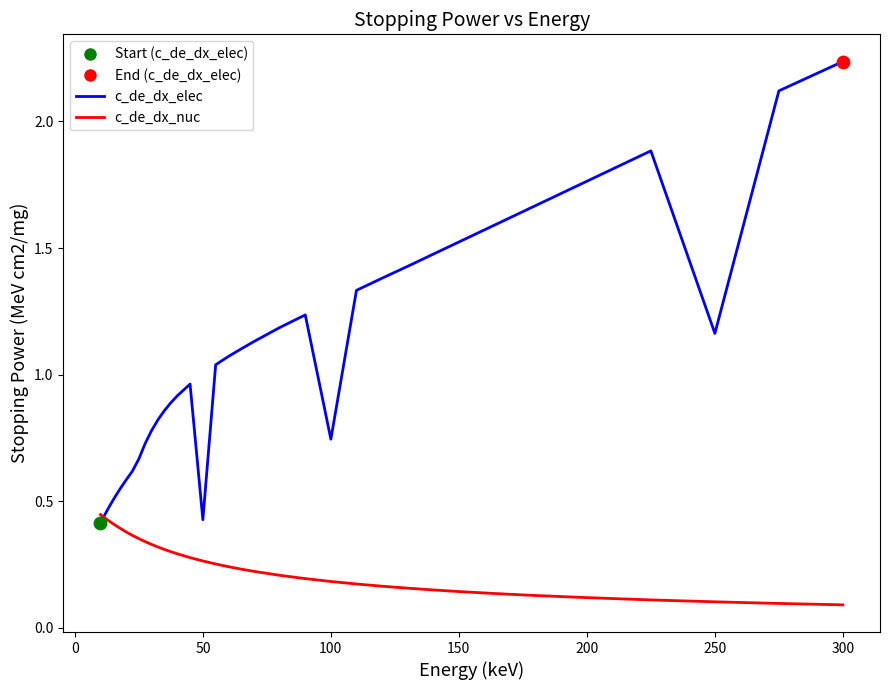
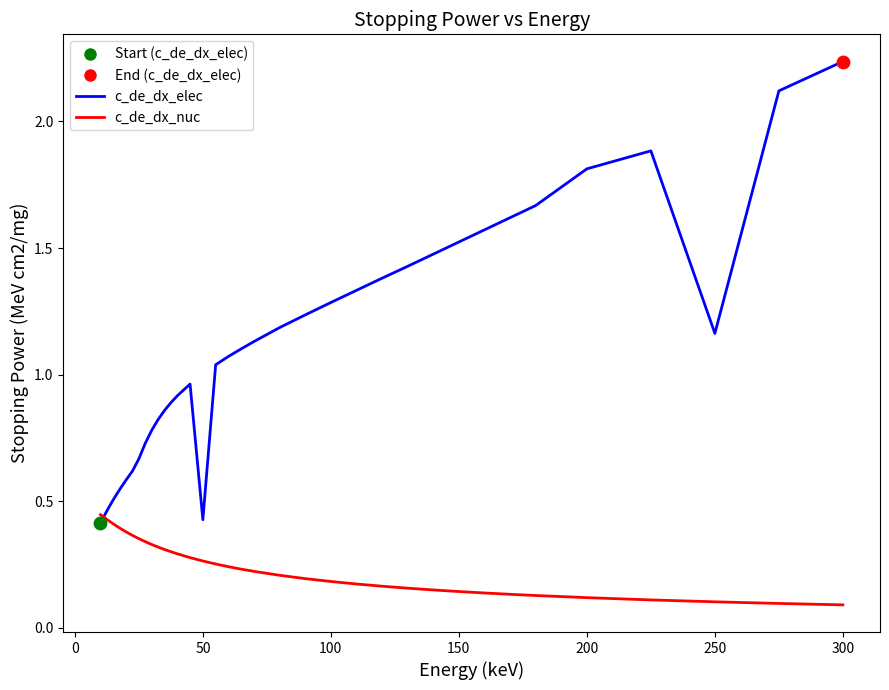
  {
    "c_de_dx_elec": {
      "50": 0.43,
-     "100": 0.75,
+     "100": 1.29,
      "150": 1.52,
-     "200": 1.76,
+     "200": 1.81,
      "250": 1.16
    }
  }
